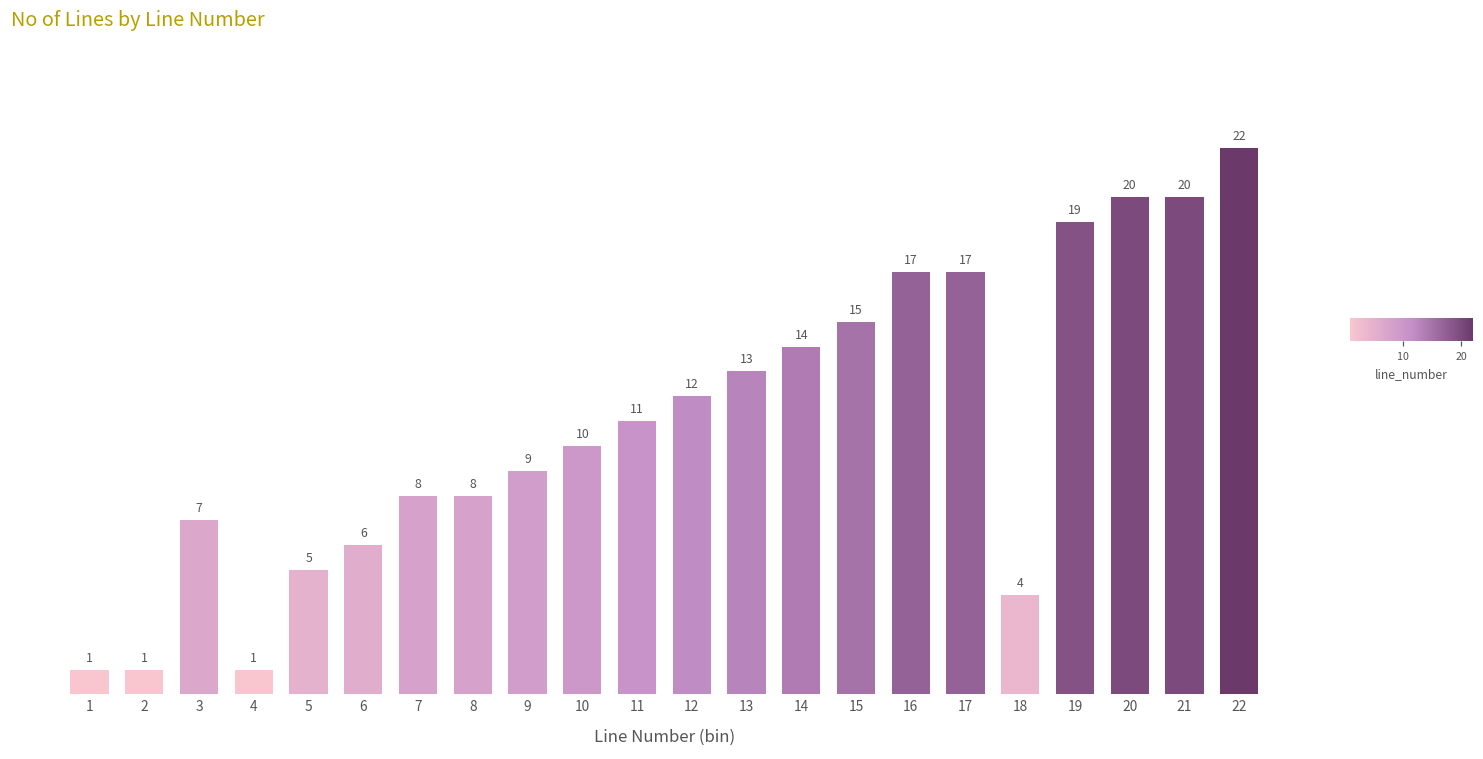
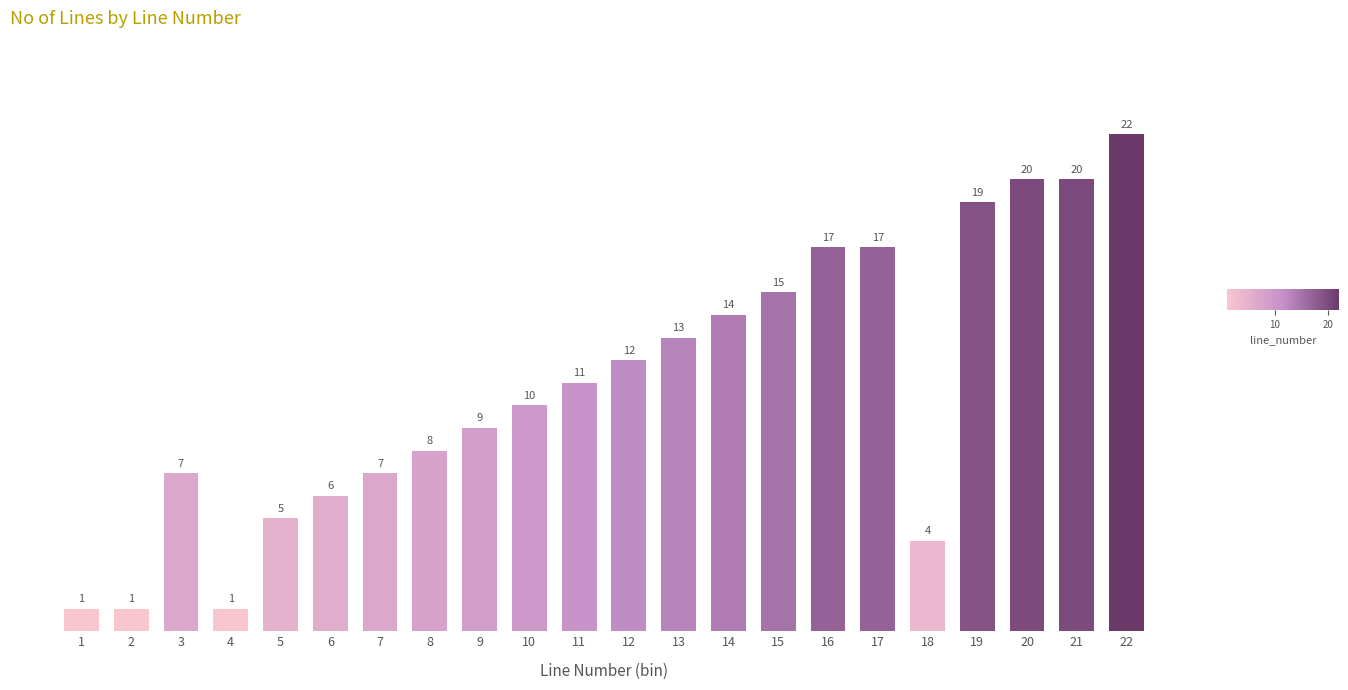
  {
    "1": 1,
    "2": 1,
    "3": 7,
    "4": 1,
    "5": 5,
    "6": 6,
-   "7": 8,
+   "7": 7,
    "8": 8,
    "9": 9,
    "10": 10,
    "11": 11,
    "12": 12,
    "13": 13,
    "14": 14,
    "15": 15,
    "16": 17,
    "17": 17,
    "18": 4,
    "19": 19,
    "20": 20,
    "21": 20,
    "22": 22
  }
